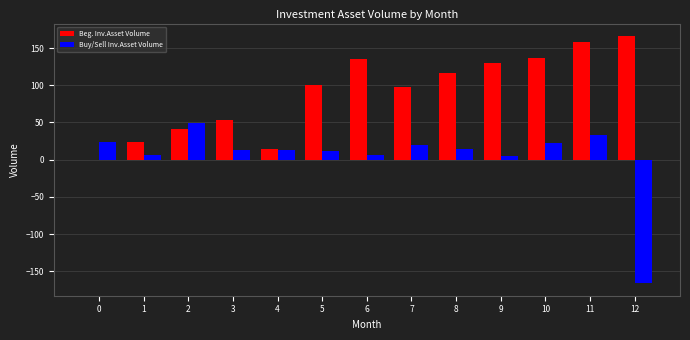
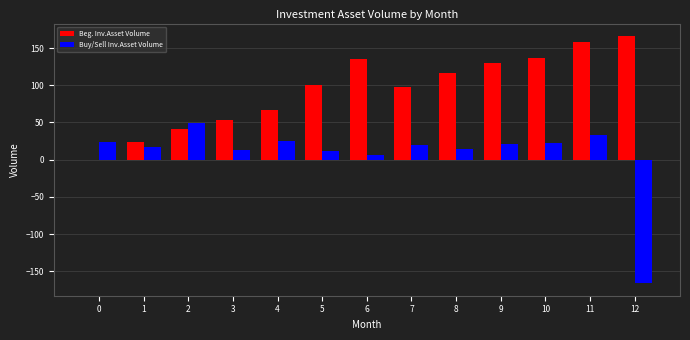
  {
    "Beg. Inv.Asset Volume": {
      "0": 0,
      "1": 20,
      "2": 40,
      "3": 50,
-     "4": 10,
+     "4": 70,
      "5": 100,
      "6": 140,
      "7": 100,
      "8": 120,
      "9": 130,
      "10": 140,
      "11": 160,
      "12": 170
    },
    "Buy/Sell Inv.Asset Volume": {
      "0": 20,
-     "1": 10,
+     "1": 20,
      "2": 50,
      "3": 10,
-     "4": 10,
+     "4": 30,
      "5": 10,
      "6": 10,
      "7": 20,
      "8": 10,
-     "9": 10,
+     "9": 20,
      "10": 20,
      "11": 30,
      "12": -170
    }
  }
